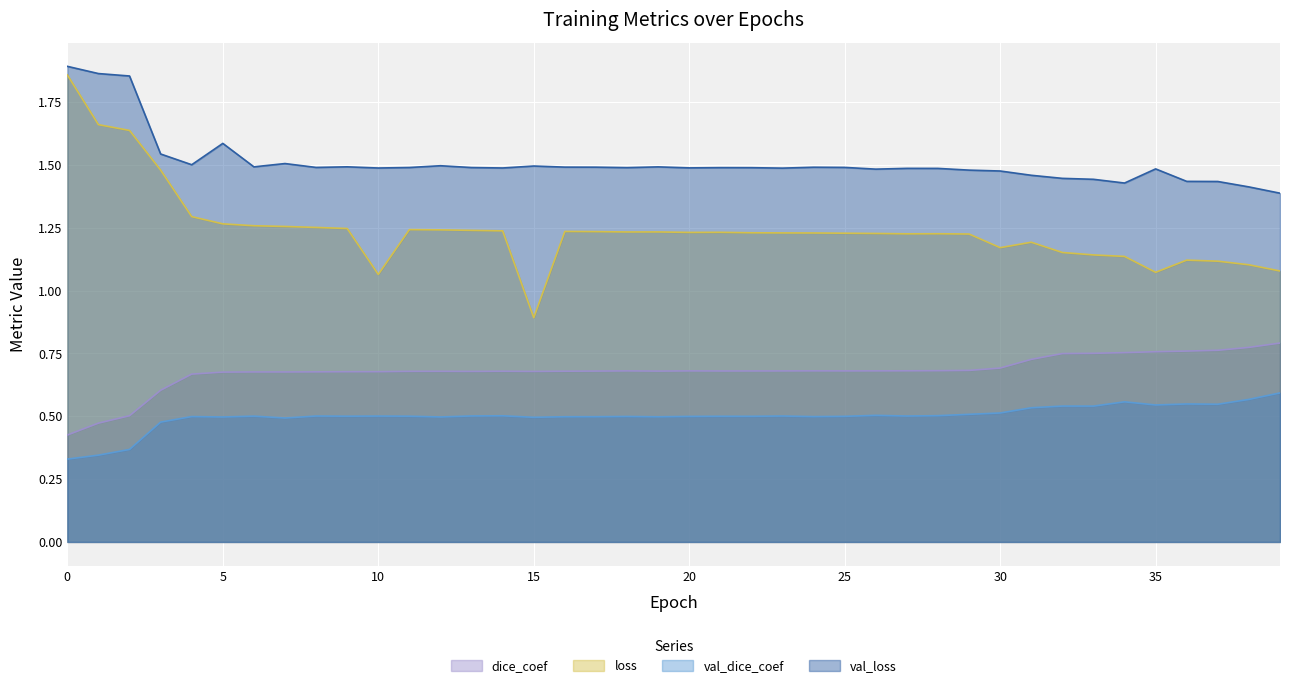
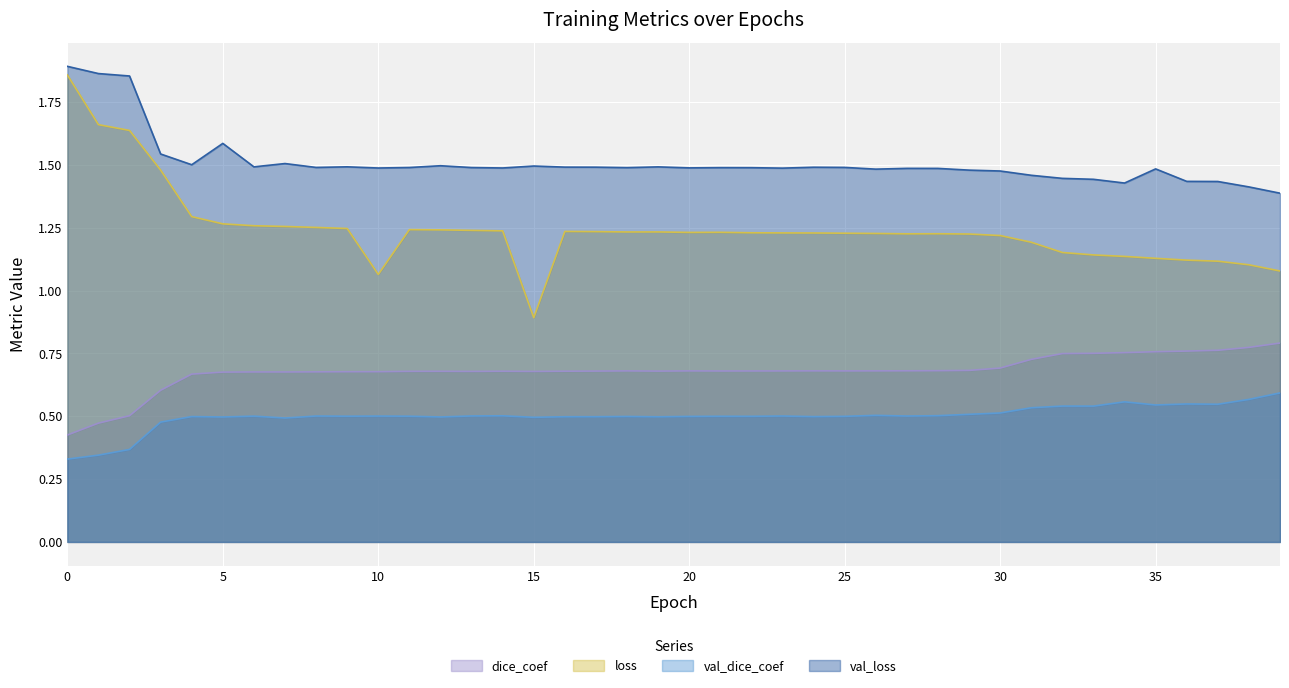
  {
    "loss": {
      "0": 1.86,
      "5": 1.27,
      "10": 1.06,
      "15": 0.89,
      "20": 1.23,
      "25": 1.23,
-     "30": 1.17,
-     "35": 1.07
+     "30": 1.22,
+     "35": 1.13
    },
    "val_loss": {
      "0": 1.89,
      "5": 1.59,
      "10": 1.49,
      "15": 1.50,
      "20": 1.49,
      "25": 1.49,
      "30": 1.48,
      "35": 1.48
    }
  }
